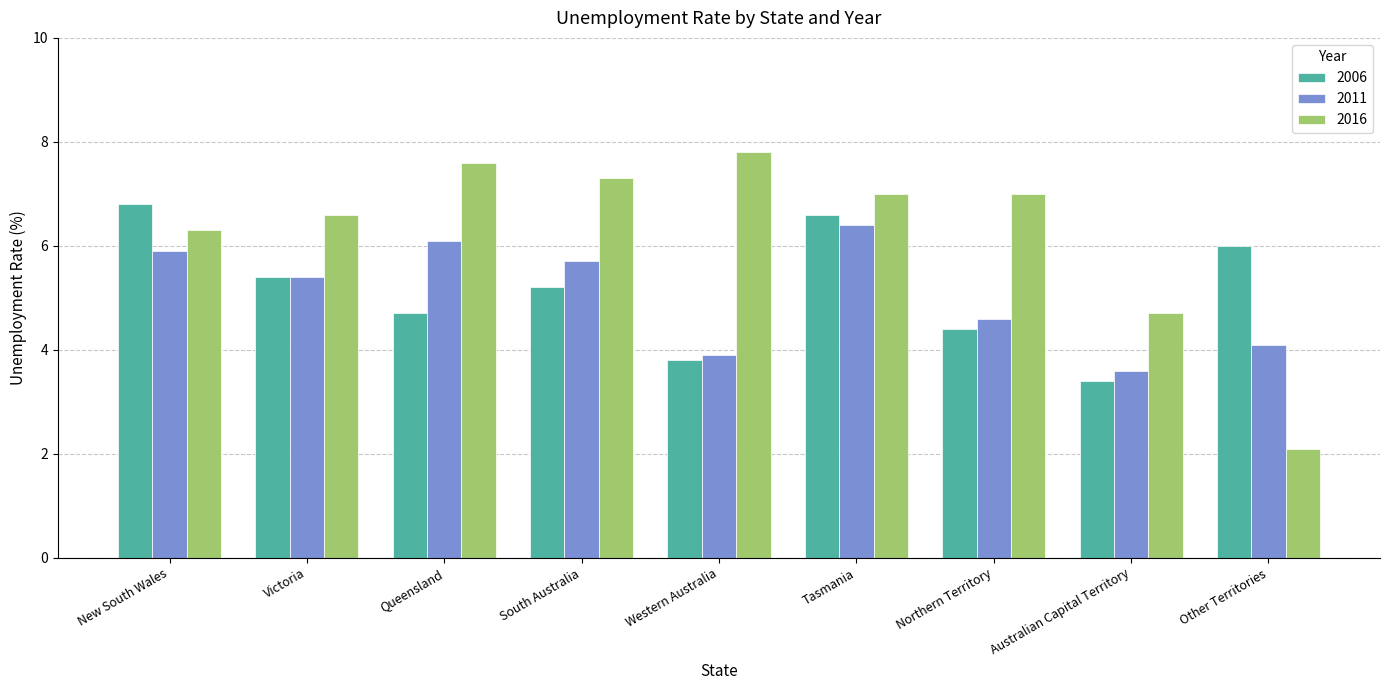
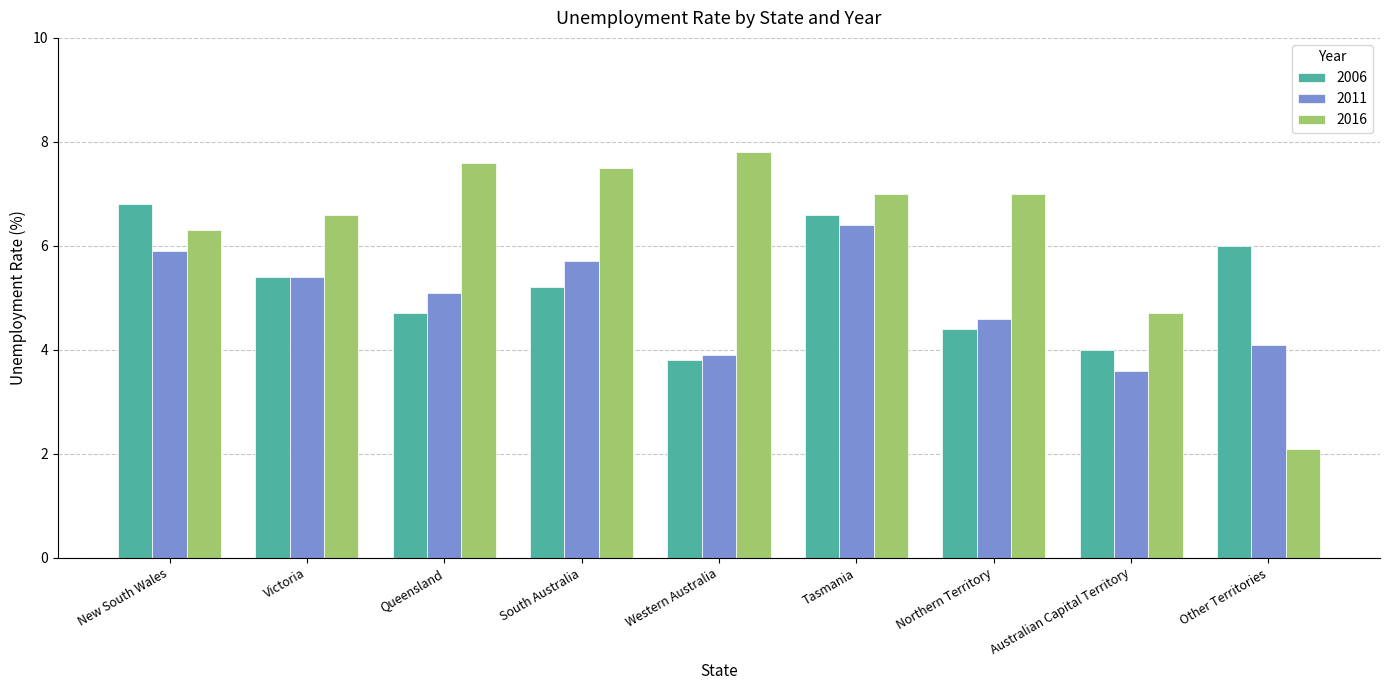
  {
    "2006": {
      "New South Wales": 6.8,
      "Victoria": 5.4,
      "Queensland": 4.7,
      "South Australia": 5.2,
      "Western Australia": 3.8,
      "Tasmania": 6.6,
      "Northern Territory": 4.4,
-     "Australian Capital Territory": 3.4,
+     "Australian Capital Territory": 4.0,
      "Other Territories": 6.0
    },
    "2011": {
      "New South Wales": 5.9,
      "Victoria": 5.4,
-     "Queensland": 6.1,
+     "Queensland": 5.1,
      "South Australia": 5.7,
      "Western Australia": 3.9,
      "Tasmania": 6.4,
      "Northern Territory": 4.6,
      "Australian Capital Territory": 3.6,
      "Other Territories": 4.1
    },
    "2016": {
      "New South Wales": 6.3,
      "Victoria": 6.6,
      "Queensland": 7.6,
-     "South Australia": 7.3,
+     "South Australia": 7.5,
      "Western Australia": 7.8,
      "Tasmania": 7.0,
      "Northern Territory": 7.0,
      "Australian Capital Territory": 4.7,
      "Other Territories": 2.1
    }
  }
